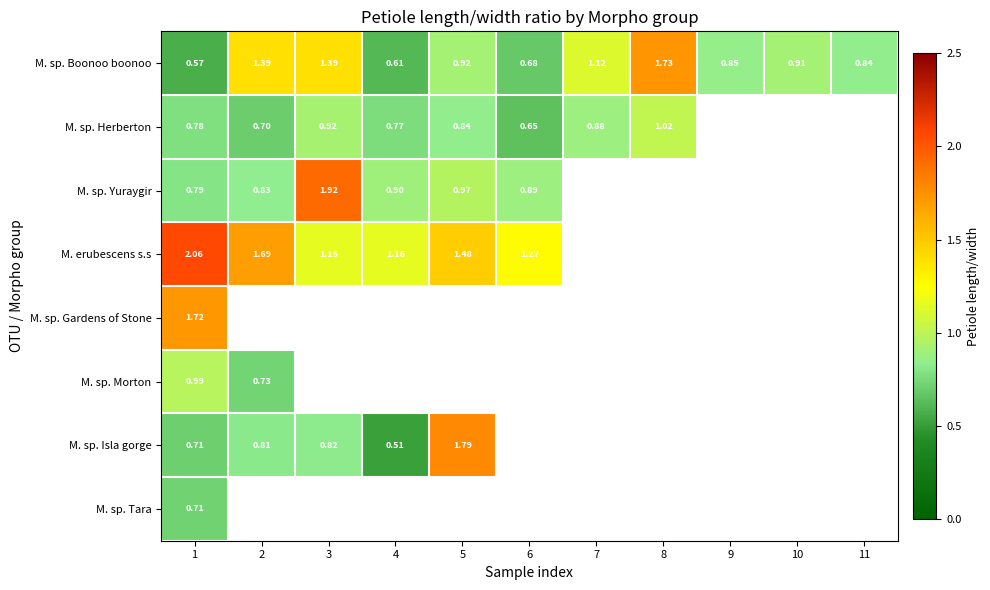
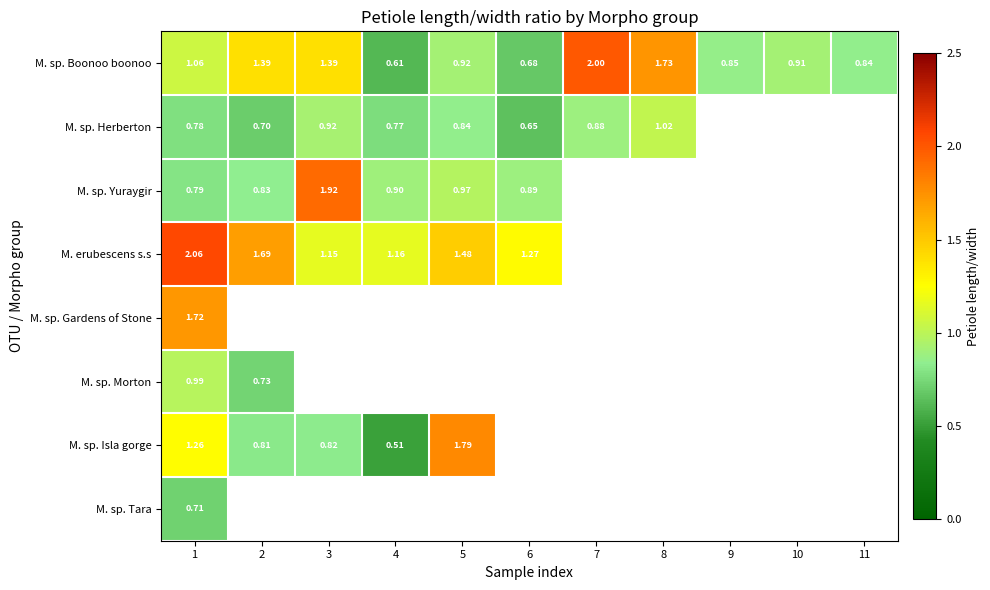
  {
    "M. sp. Boonoo boonoo": {
-     "1": 0.57,
+     "1": 1.06,
      "2": 1.39,
      "3": 1.39,
      "4": 0.61,
      "5": 0.92,
      "6": 0.68,
-     "7": 1.12,
+     "7": 2.00,
      "8": 1.73,
      "9": 0.85,
      "10": 0.91,
      "11": 0.84
    },
    "M. sp. Herberton": {
      "1": 0.78,
      "2": 0.70,
      "3": 0.92,
      "4": 0.77,
      "5": 0.84,
      "6": 0.65,
      "7": 0.88,
      "8": 1.02
    },
    "M. sp. Yuraygir": {
      "1": 0.79,
      "2": 0.83,
      "3": 1.92,
      "4": 0.90,
      "5": 0.97,
      "6": 0.89
    },
    "M. erubescens s.s": {
      "1": 2.06,
      "2": 1.69,
      "3": 1.15,
      "4": 1.16,
      "5": 1.48,
      "6": 1.27
    },
    "M. sp. Gardens of Stone": {
      "1": 1.72
    },
    "M. sp. Morton": {
      "1": 0.99,
      "2": 0.73
    },
    "M. sp. Isla gorge": {
-     "1": 0.71,
+     "1": 1.26,
      "2": 0.81,
      "3": 0.82,
      "4": 0.51,
      "5": 1.79
    },
    "M. sp. Tara": {
      "1": 0.71
    }
  }
